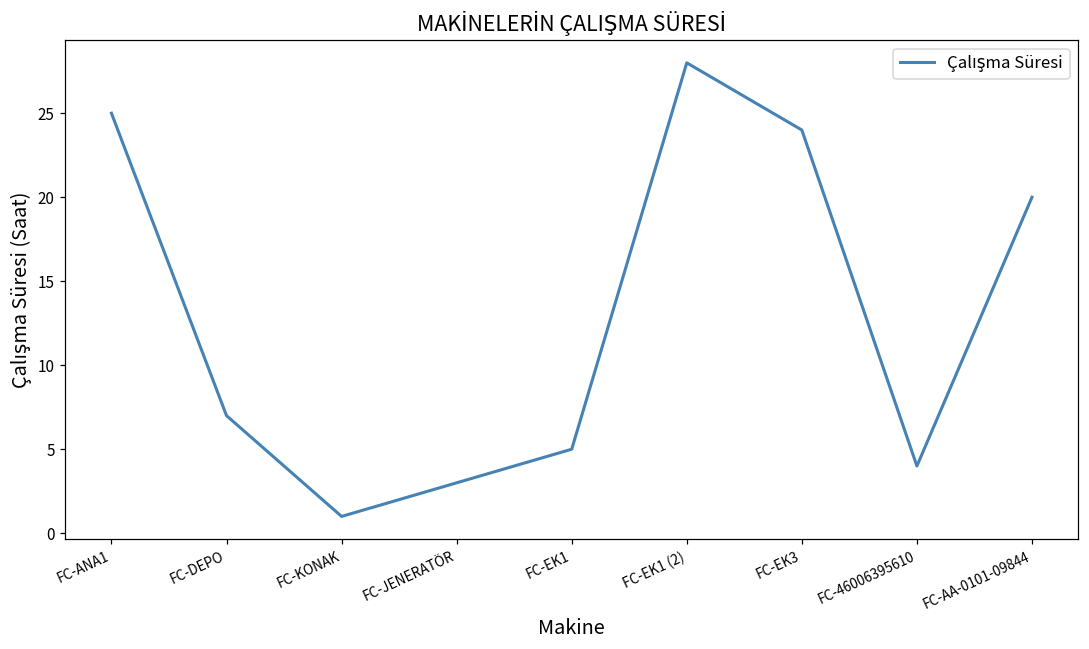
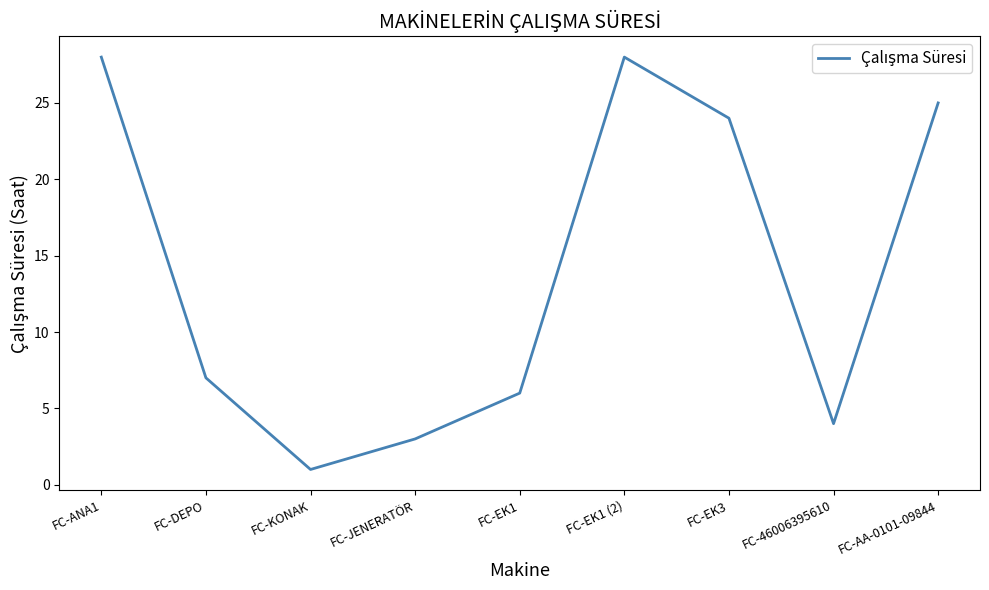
  {
-   "FC-ANA1": 25,
+   "FC-ANA1": 28,
    "FC-DEPO": 7,
    "FC-KONAK": 1,
    "FC-JENERATÖR": 3,
-   "FC-EK1": 5,
+   "FC-EK1": 6,
    "FC-EK1 (2)": 28,
    "FC-EK3": 24,
    "FC-46006395610": 4,
-   "FC-AA-0101-09844": 20
+   "FC-AA-0101-09844": 25
  }
